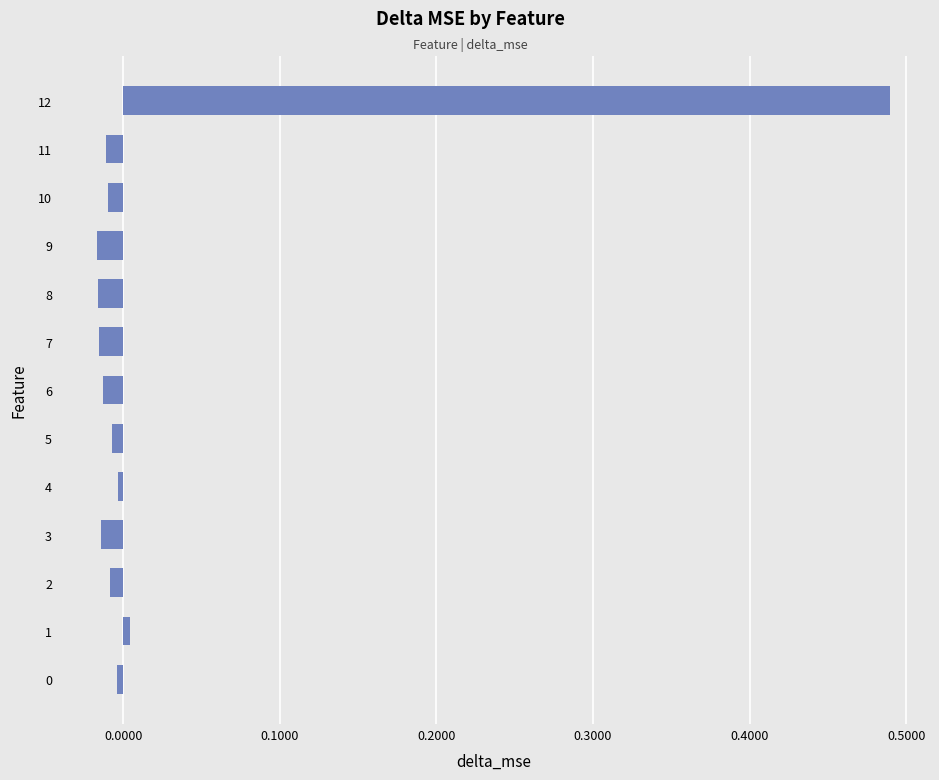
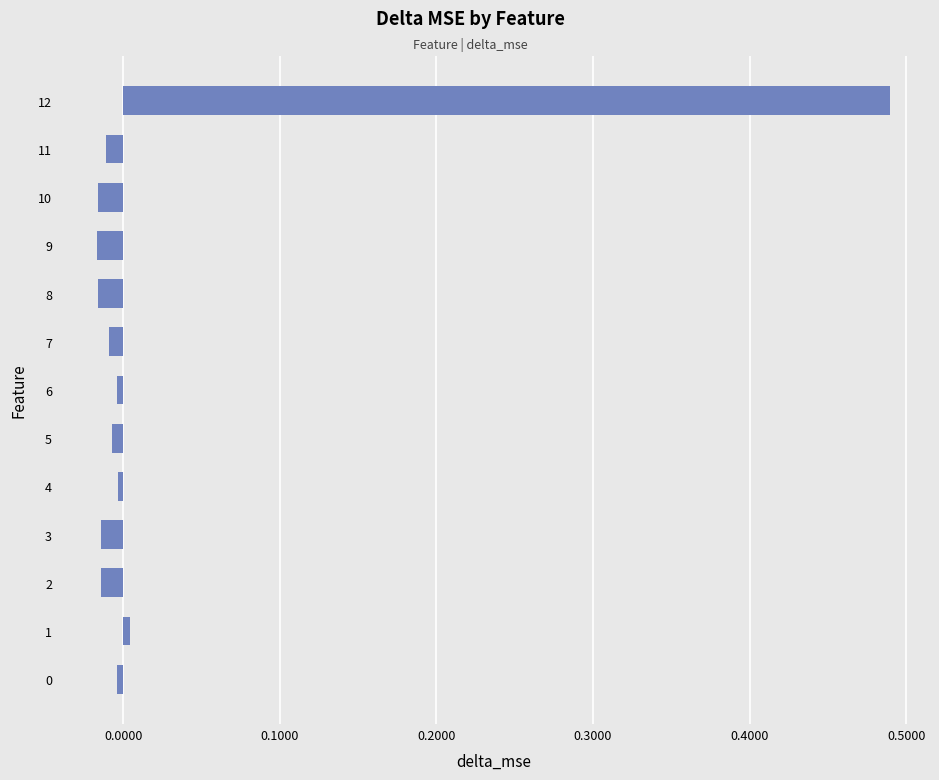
  {
    "12": 0.490,
    "11": -0.011,
-   "10": -0.009,
+   "10": -0.016,
    "9": -0.017,
    "8": -0.016,
-   "7": -0.015,
-   "6": -0.013,
+   "7": -0.009,
+   "6": -0.004,
    "5": -0.007,
    "4": -0.003,
    "3": -0.014,
-   "2": -0.008,
+   "2": -0.014,
    "1": 0.005,
    "0": -0.004
  }
